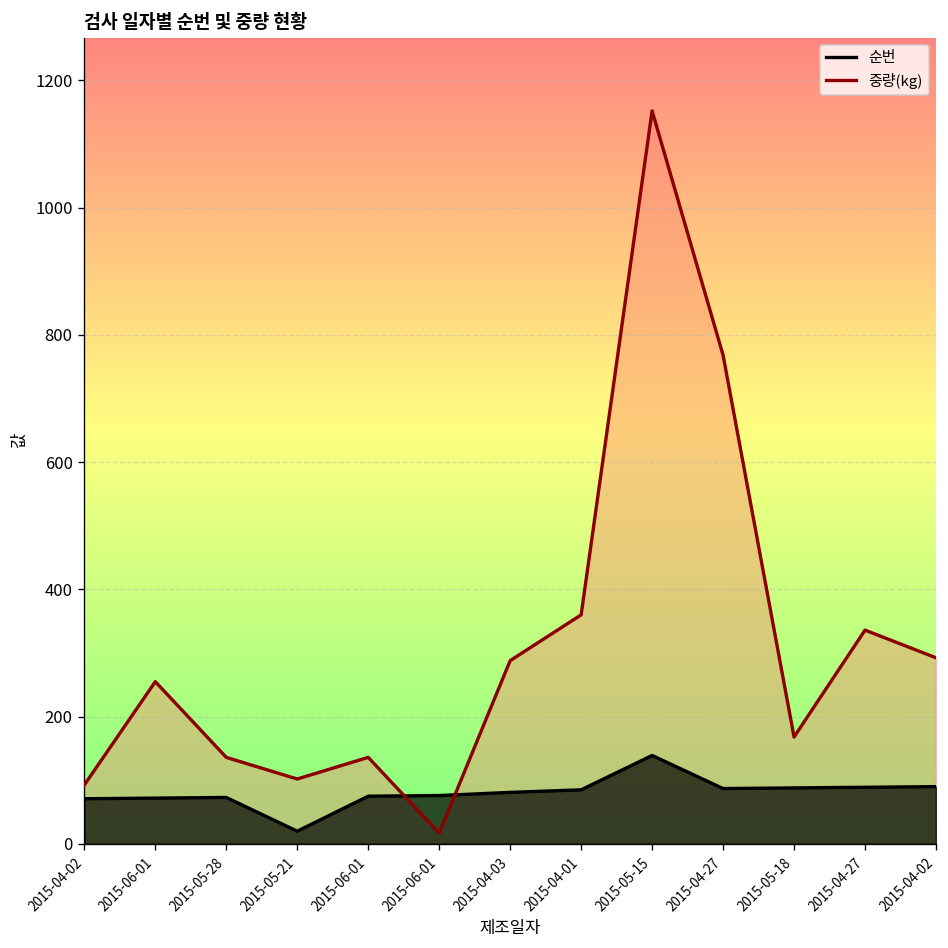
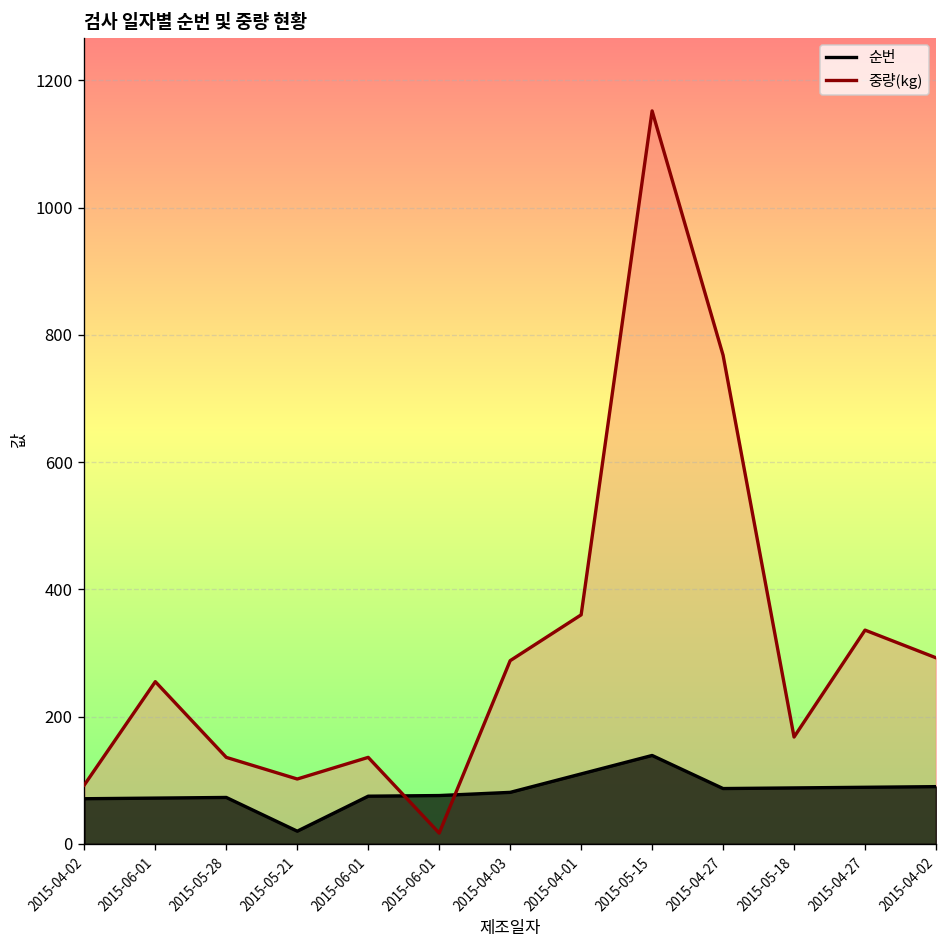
  {
    "순번": {
      "2015-05-28": 70,
      "2015-05-21": 20,
      "2015-04-03": 80,
-     "2015-04-01": 90,
+     "2015-04-01": 110,
      "2015-05-15": 140,
      "2015-05-18": 90
    }
  }
